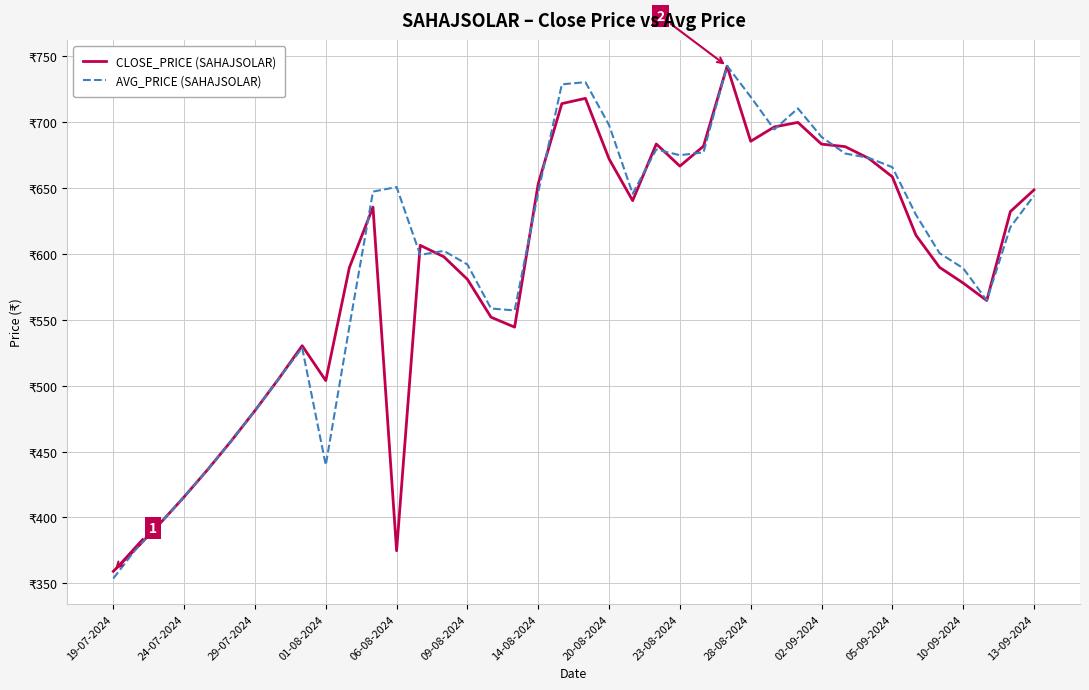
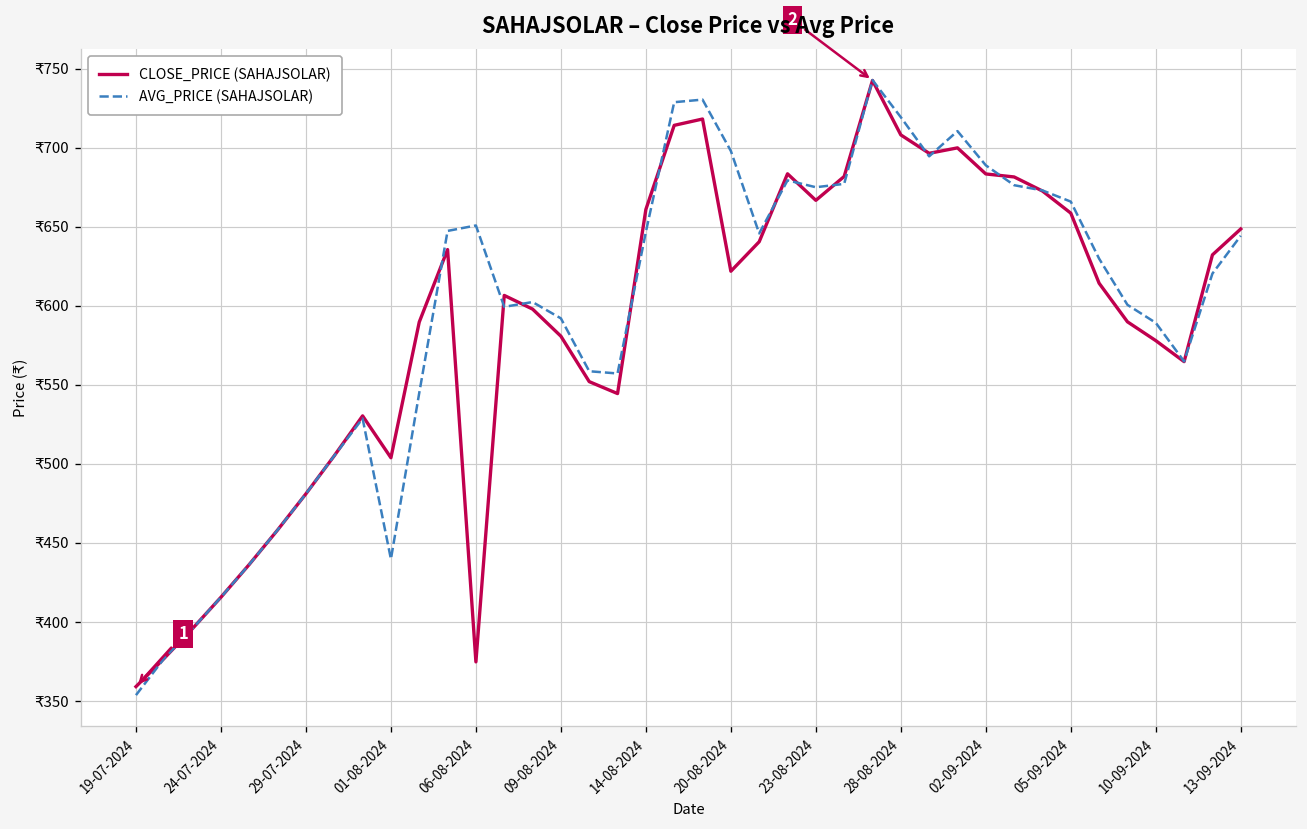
  {
    "CLOSE_PRICE (SAHAJSOLAR)": {
      "19-07-2024": "₹359",
      "01-08-2024": "₹504",
      "06-08-2024": "₹375",
      "09-08-2024": "₹581",
-     "14-08-2024": "₹653",
-     "20-08-2024": "₹672",
+     "14-08-2024": "₹661",
+     "20-08-2024": "₹622",
      "23-08-2024": "₹667",
-     "28-08-2024": "₹686",
+     "28-08-2024": "₹708",
      "02-09-2024": "₹683",
      "05-09-2024": "₹659",
      "10-09-2024": "₹578",
      "13-09-2024": "₹649"
    },
    "AVG_PRICE (SAHAJSOLAR)": {
      "19-07-2024": "₹354",
      "01-08-2024": "₹440",
      "06-08-2024": "₹651",
      "09-08-2024": "₹592",
      "14-08-2024": "₹647",
      "20-08-2024": "₹698",
      "23-08-2024": "₹675",
      "28-08-2024": "₹719",
      "02-09-2024": "₹689",
      "05-09-2024": "₹666",
      "10-09-2024": "₹589",
      "13-09-2024": "₹644"
    }
  }
